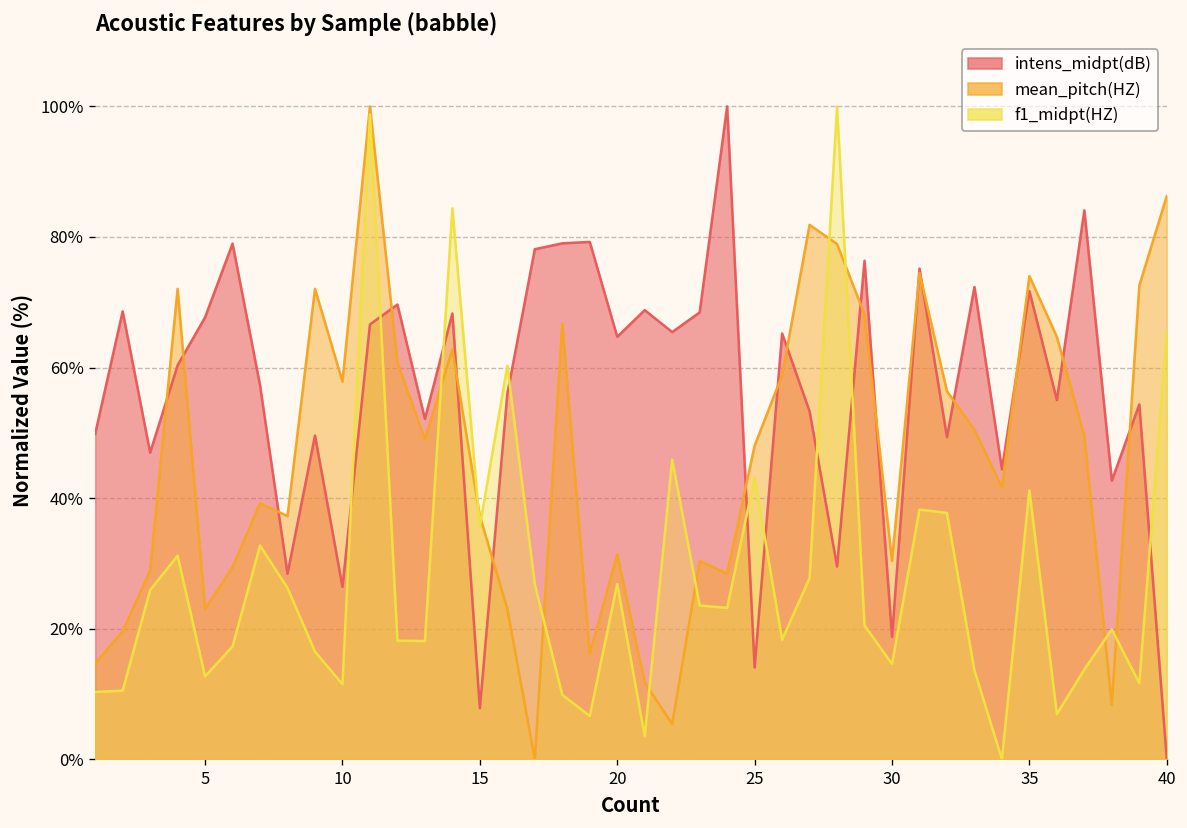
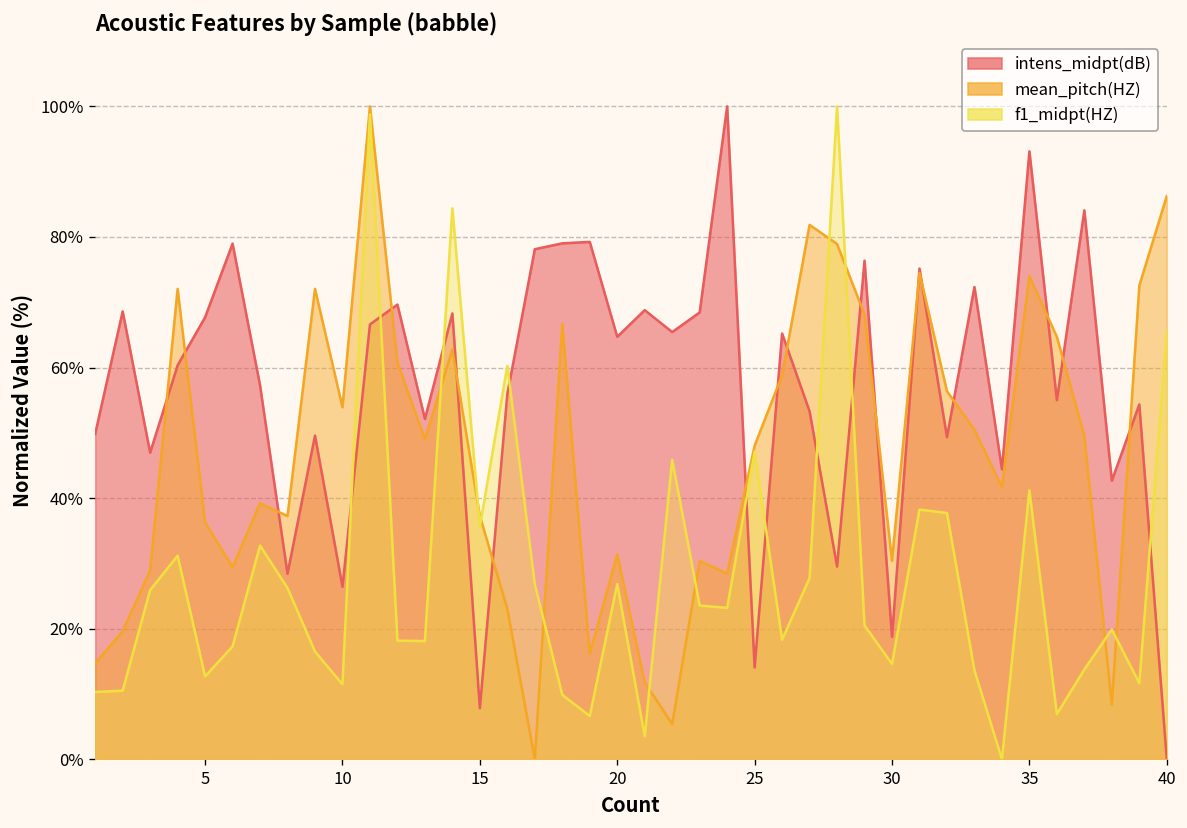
  {
    "intens_midpt(dB)": {
      "5": "68%",
      "10": "26%",
      "15": "8%",
      "20": "65%",
      "25": "14%",
      "30": "19%",
-     "35": "72%",
+     "35": "93%",
      "40": "0%"
    },
    "mean_pitch(HZ)": {
-     "5": "23%",
-     "10": "58%",
+     "5": "36%",
+     "10": "54%",
      "15": "37%",
      "20": "31%",
      "25": "48%",
      "30": "30%",
      "35": "74%",
      "40": "86%"
    },
    "f1_midpt(HZ)": {
      "5": "13%",
      "10": "11%",
      "15": "36%",
      "20": "27%",
-     "25": "43%",
+     "25": "47%",
      "30": "15%",
      "35": "41%",
      "40": "66%"
    }
  }
